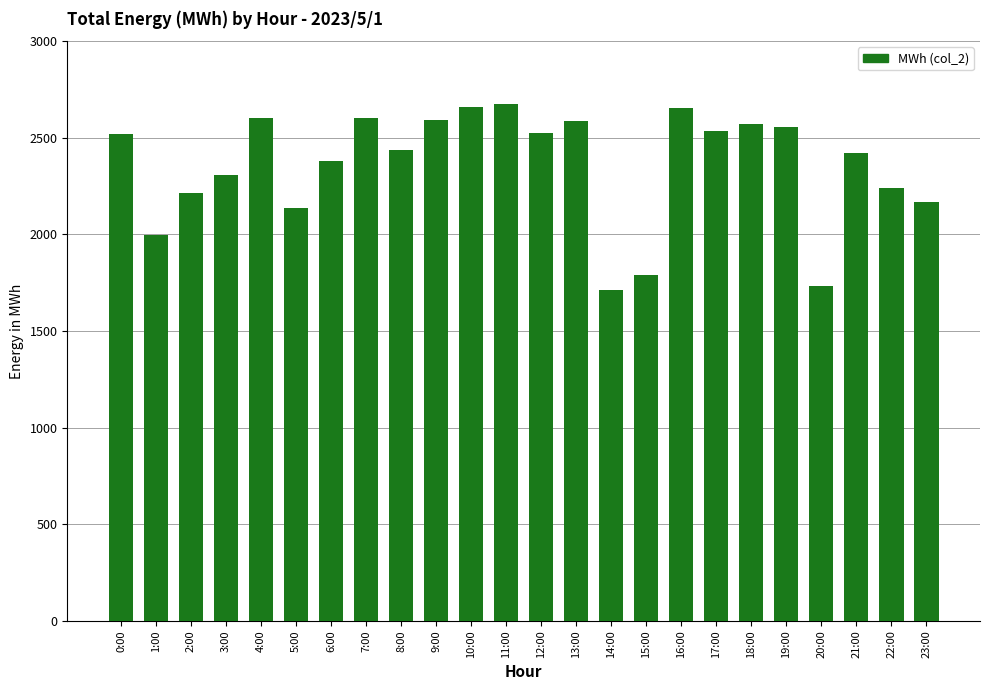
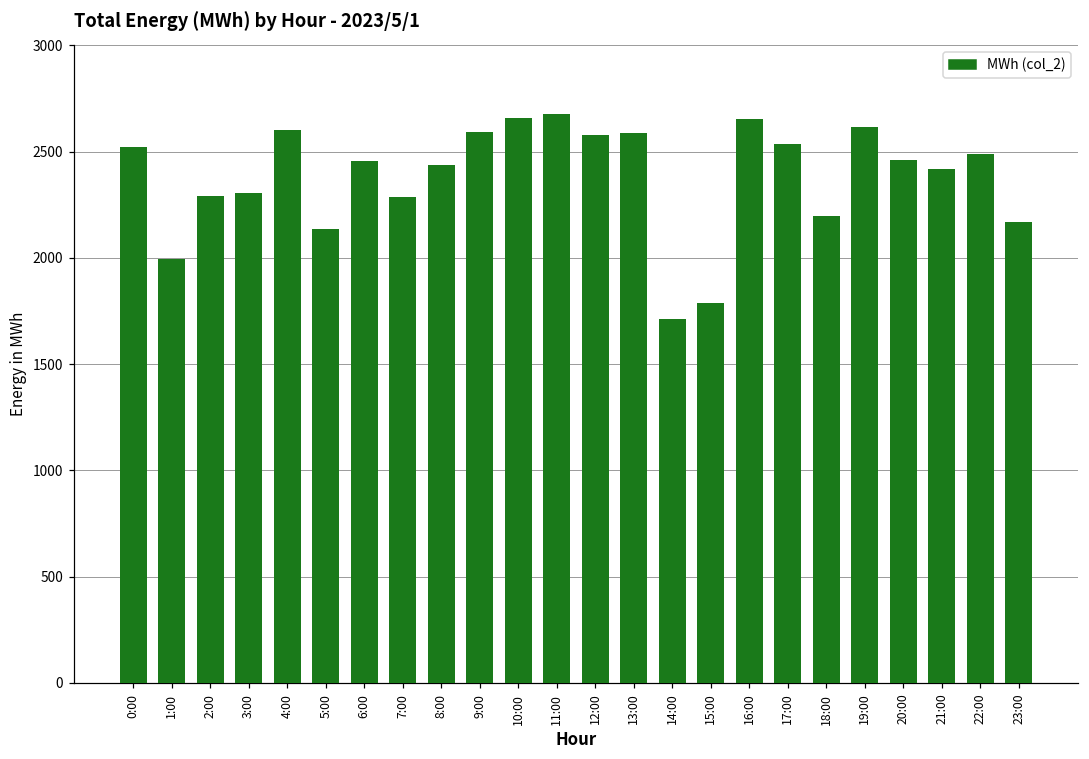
  {
    "0:00": 2520,
    "1:00": 2000,
-   "2:00": 2210,
+   "2:00": 2290,
    "3:00": 2310,
    "4:00": 2600,
    "5:00": 2140,
-   "6:00": 2380,
-   "7:00": 2600,
+   "6:00": 2460,
+   "7:00": 2290,
    "8:00": 2440,
    "9:00": 2590,
    "10:00": 2660,
    "11:00": 2680,
-   "12:00": 2530,
+   "12:00": 2580,
    "13:00": 2590,
    "14:00": 1710,
    "15:00": 1790,
    "16:00": 2660,
    "17:00": 2540,
-   "18:00": 2570,
-   "19:00": 2560,
-   "20:00": 1730,
+   "18:00": 2200,
+   "19:00": 2620,
+   "20:00": 2460,
    "21:00": 2420,
-   "22:00": 2240,
+   "22:00": 2490,
    "23:00": 2170
  }
